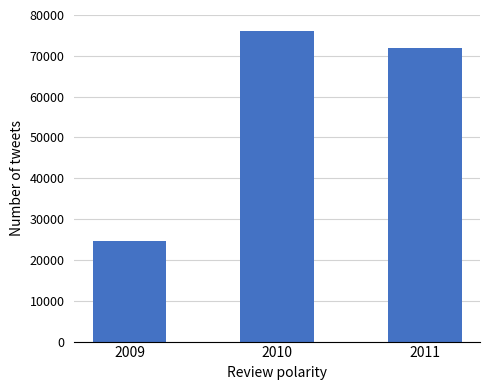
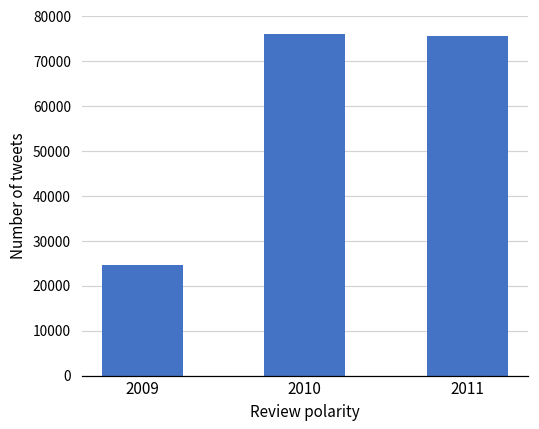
  {
    "2009": 25000,
    "2010": 76000,
-   "2011": 72000
+   "2011": 76000
  }
